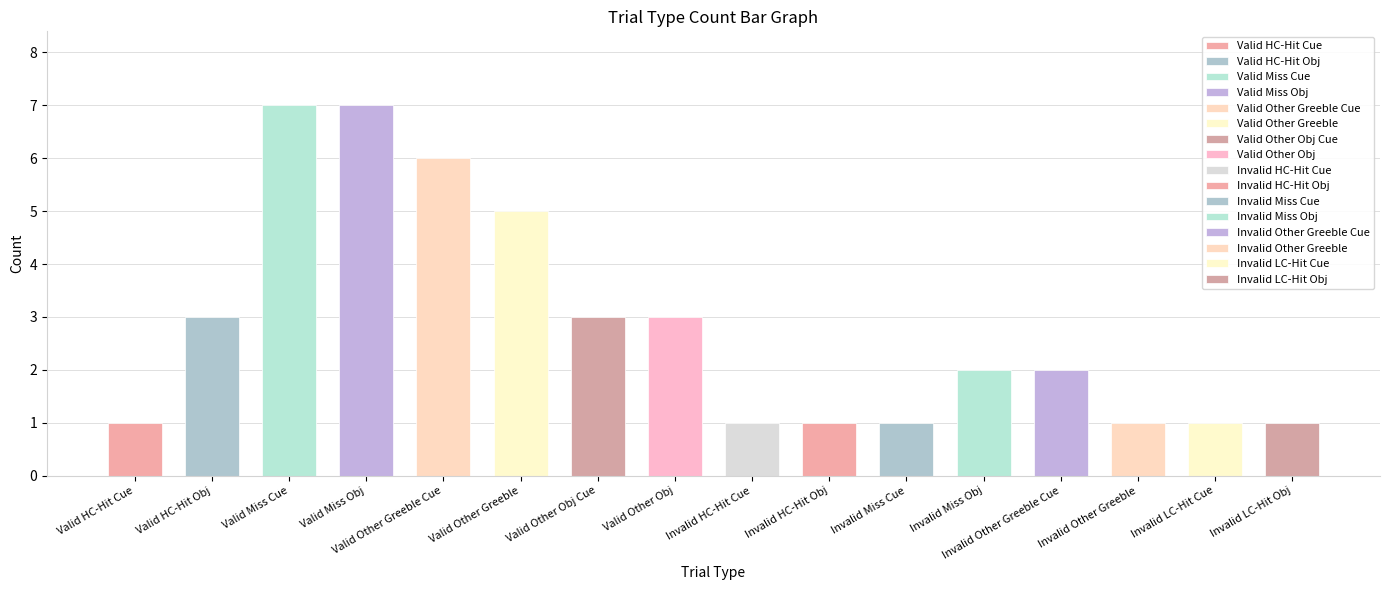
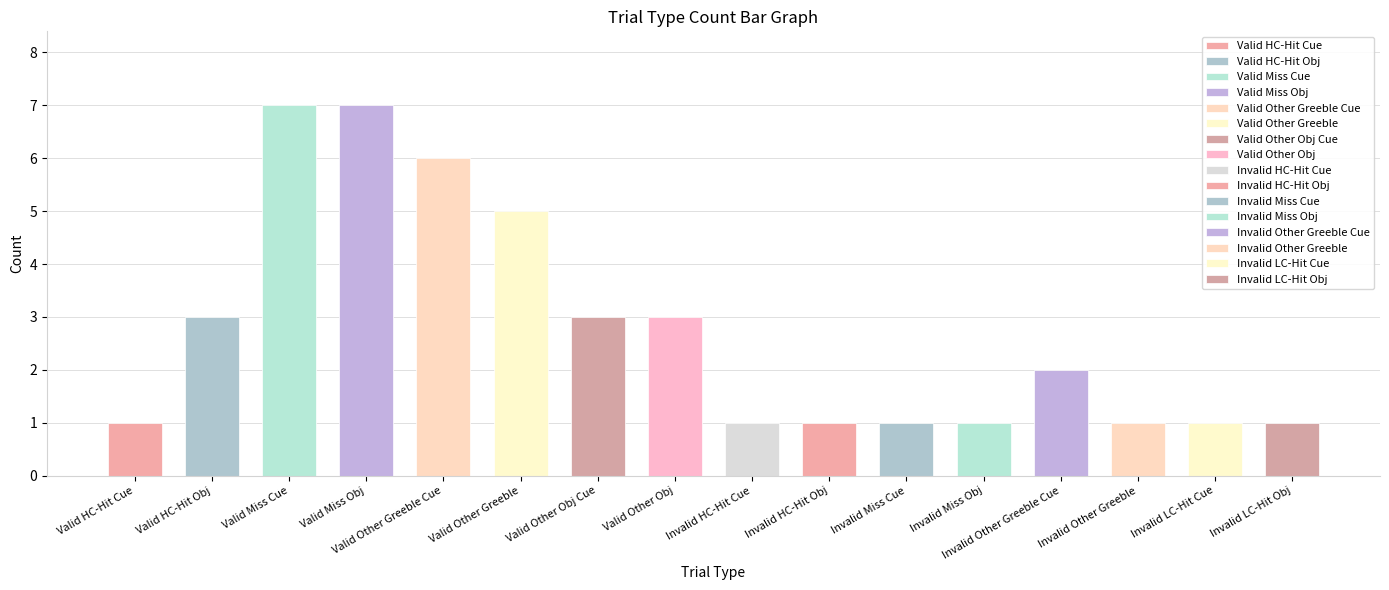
  {
    "Valid HC-Hit Cue": 1,
    "Valid HC-Hit Obj": 3,
    "Valid Miss Cue": 7,
    "Valid Miss Obj": 7,
    "Valid Other Greeble Cue": 6,
    "Valid Other Greeble": 5,
    "Valid Other Obj Cue": 3,
    "Valid Other Obj": 3,
    "Invalid HC-Hit Cue": 1,
    "Invalid HC-Hit Obj": 1,
    "Invalid Miss Cue": 1,
-   "Invalid Miss Obj": 2,
+   "Invalid Miss Obj": 1,
    "Invalid Other Greeble Cue": 2,
    "Invalid Other Greeble": 1,
    "Invalid LC-Hit Cue": 1,
    "Invalid LC-Hit Obj": 1
  }
